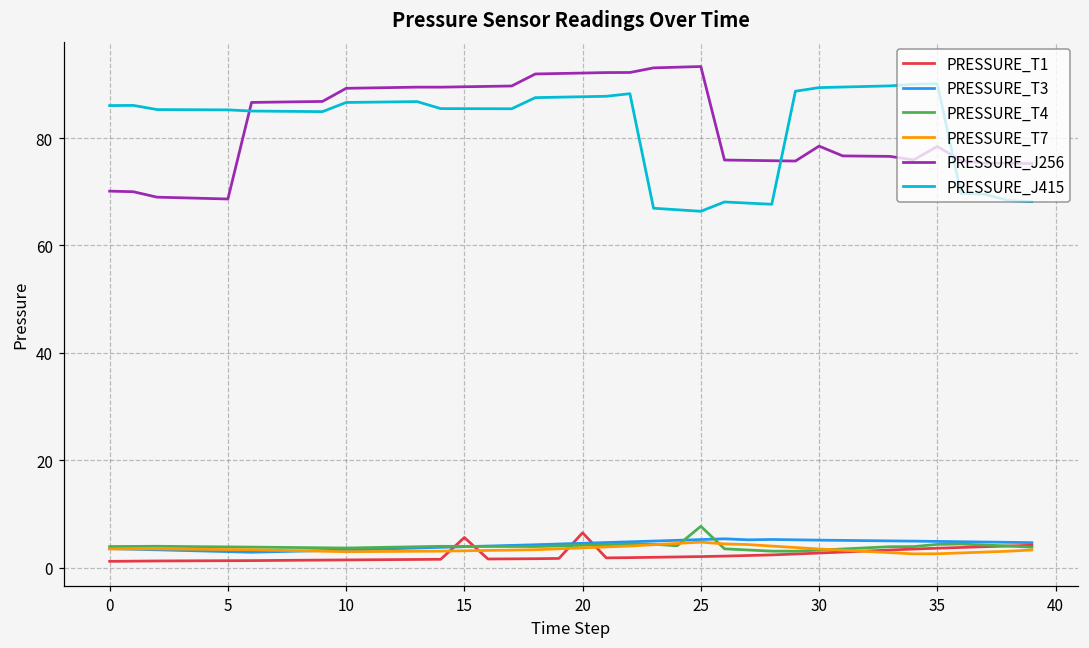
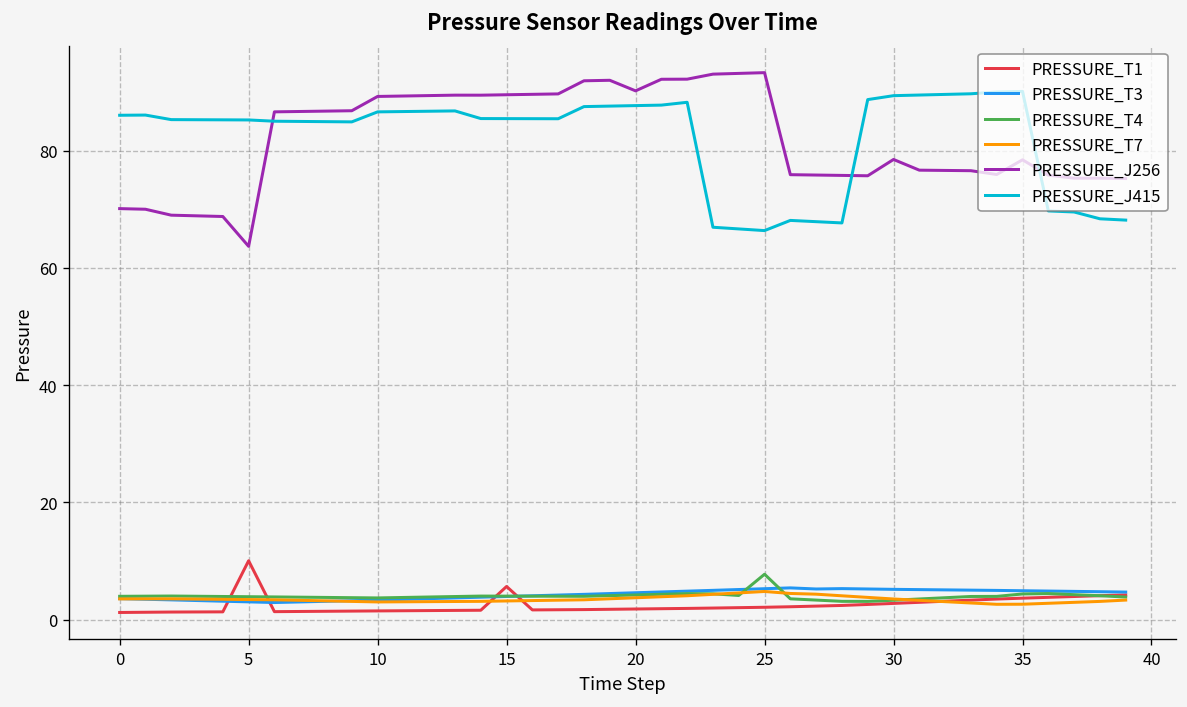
  {
    "PRESSURE_T1": {
      "0": 1,
-     "5": 1,
+     "5": 10,
      "10": 1,
      "15": 6,
-     "20": 7,
+     "20": 2,
      "25": 2,
      "30": 3,
      "35": 4
    },
    "PRESSURE_T4": {
      "25": 8,
      "35": 4
    },
    "PRESSURE_T7": {
      "15": 3,
      "35": 3
    },
    "PRESSURE_J256": {
      "0": 70,
-     "5": 69,
+     "5": 64,
      "10": 89,
      "15": 90,
-     "20": 92,
+     "20": 90,
      "25": 93,
      "30": 79
    }
  }
